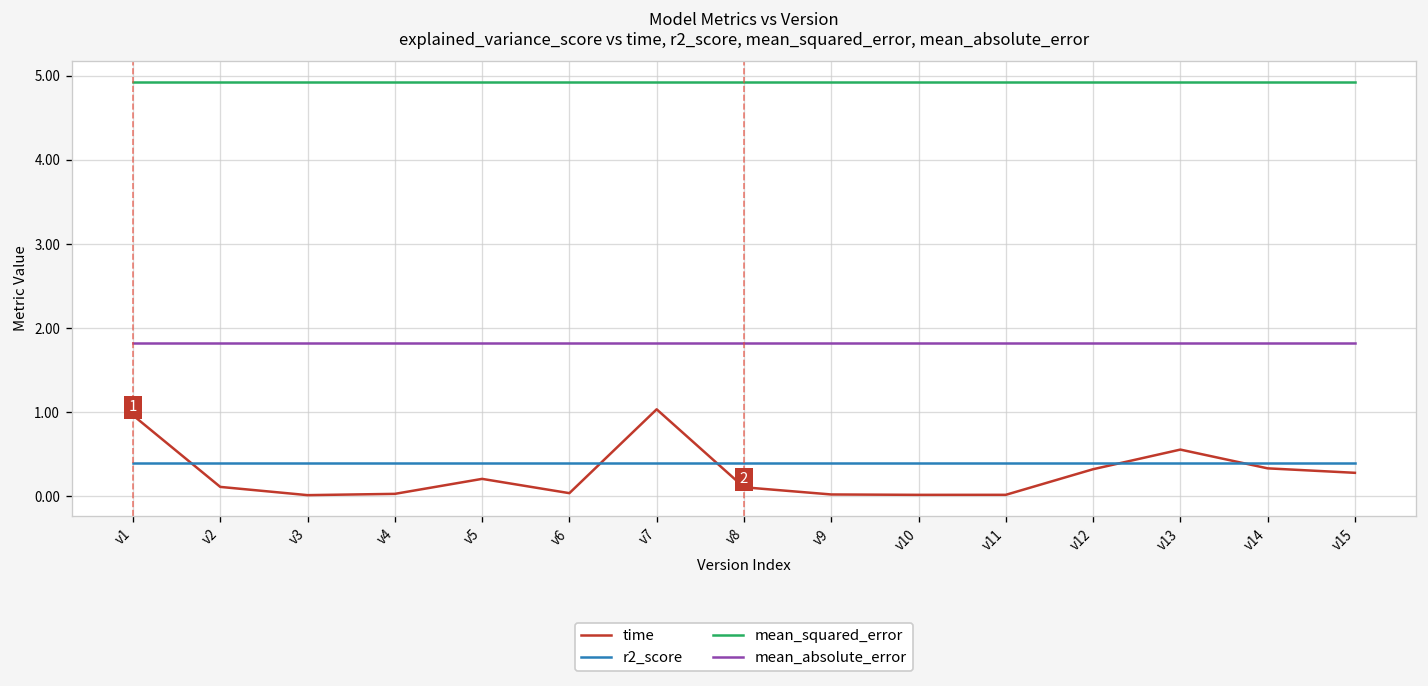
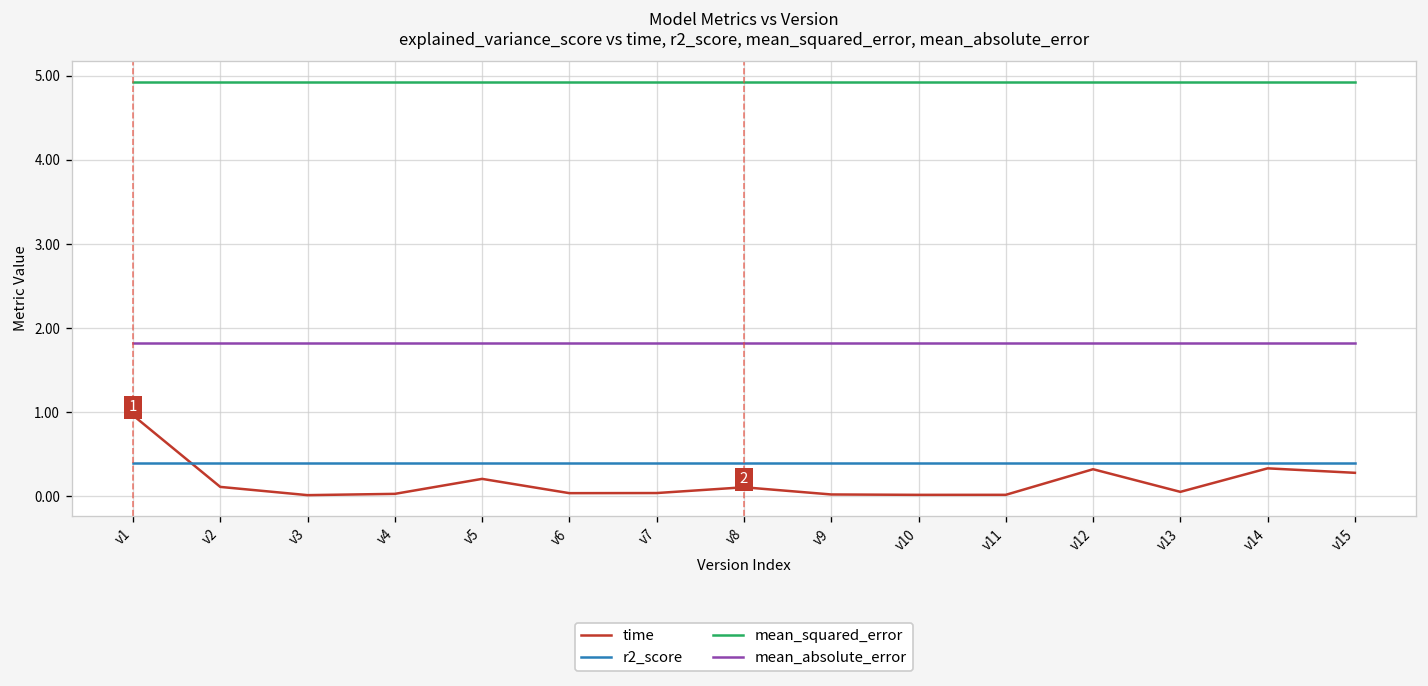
  {
    "time": {
      "v2": 0.1,
      "v3": 0.0,
      "v4": 0.0,
      "v5": 0.2,
      "v6": 0.0,
-     "v7": 1.0,
+     "v7": 0.0,
      "v9": 0.0,
      "v10": 0.0,
      "v11": 0.0,
      "v12": 0.3,
-     "v13": 0.6,
+     "v13": 0.1,
      "v14": 0.3,
      "v15": 0.3
    },
    "r2_score": {
      "v1": 0.4,
      "v2": 0.4,
      "v3": 0.4,
      "v4": 0.4,
      "v5": 0.4,
      "v6": 0.4,
      "v7": 0.4,
      "v8": 0.4,
      "v9": 0.4,
      "v10": 0.4,
      "v11": 0.4,
      "v12": 0.4,
      "v13": 0.4,
      "v14": 0.4,
      "v15": 0.4
    },
    "mean_squared_error": {
      "v1": 4.9,
      "v2": 4.9,
      "v3": 4.9,
      "v4": 4.9,
      "v5": 4.9,
      "v6": 4.9,
      "v7": 4.9,
      "v8": 4.9,
      "v9": 4.9,
      "v10": 4.9,
      "v11": 4.9,
      "v12": 4.9,
      "v13": 4.9,
      "v14": 4.9,
      "v15": 4.9
    },
    "mean_absolute_error": {
      "v1": 1.8,
      "v2": 1.8,
      "v3": 1.8,
      "v4": 1.8,
      "v5": 1.8,
      "v6": 1.8,
      "v7": 1.8,
      "v8": 1.8,
      "v9": 1.8,
      "v10": 1.8,
      "v11": 1.8,
      "v12": 1.8,
      "v13": 1.8,
      "v14": 1.8,
      "v15": 1.8
    }
  }
